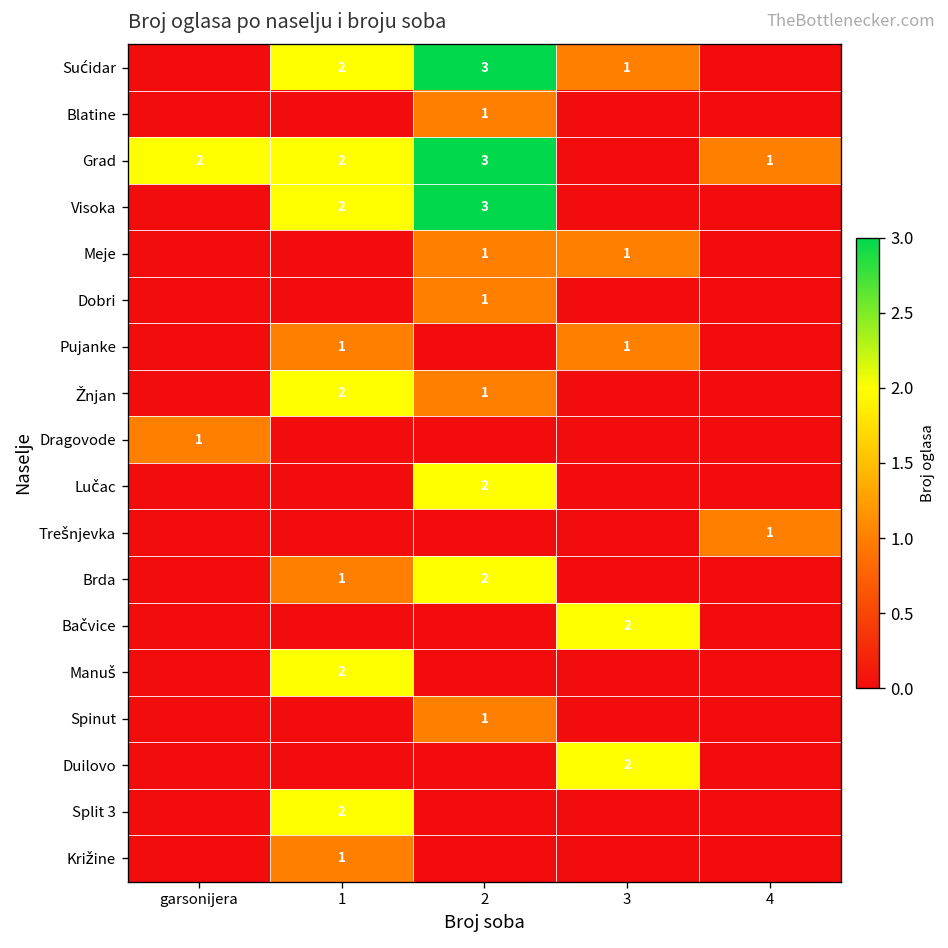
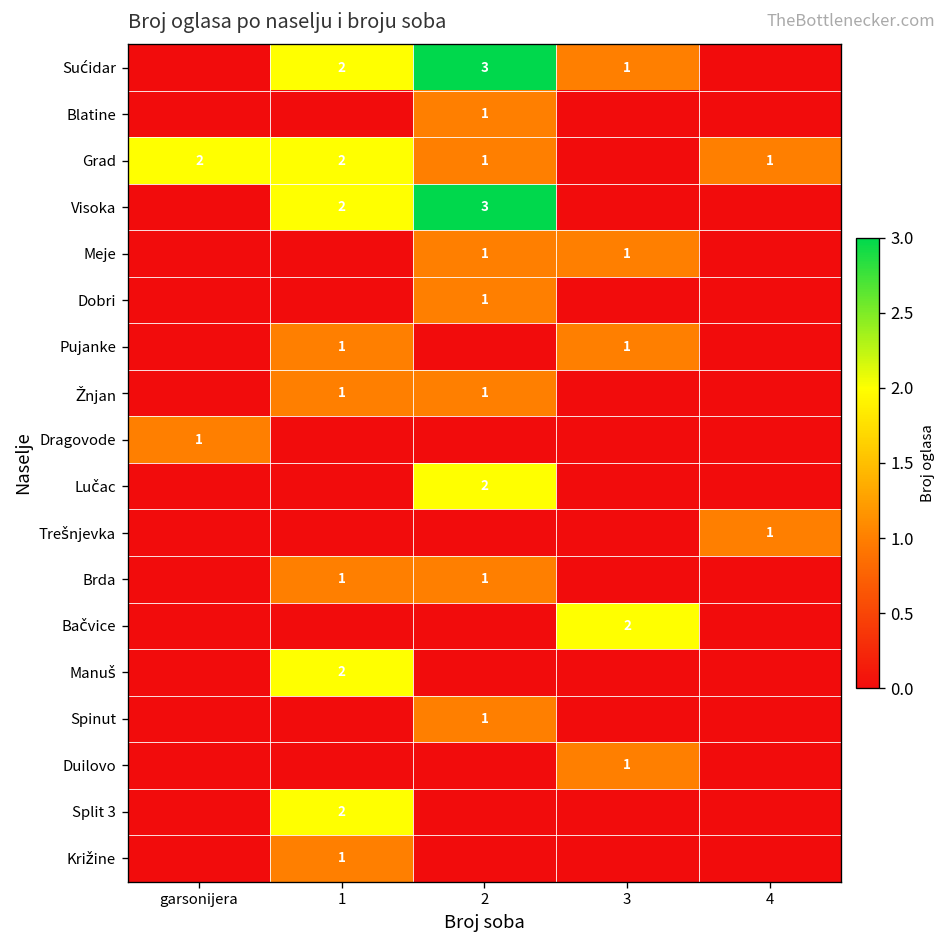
  {
    "Sućidar": {
      "1": 2,
      "2": 3,
      "3": 1
    },
    "Blatine": {
      "2": 1
    },
    "Grad": {
      "garsonijera": 2,
      "1": 2,
-     "2": 3,
+     "2": 1,
      "4": 1
    },
    "Visoka": {
      "1": 2,
      "2": 3
    },
    "Meje": {
      "2": 1,
      "3": 1
    },
    "Dobri": {
      "2": 1
    },
    "Pujanke": {
      "1": 1,
      "3": 1
    },
    "Žnjan": {
-     "1": 2,
+     "1": 1,
      "2": 1
    },
    "Dragovode": {
      "garsonijera": 1
    },
    "Lučac": {
      "2": 2
    },
    "Trešnjevka": {
      "4": 1
    },
    "Brda": {
      "1": 1,
-     "2": 2
+     "2": 1
    },
    "Bačvice": {
      "3": 2
    },
    "Manuš": {
      "1": 2
    },
    "Spinut": {
      "2": 1
    },
    "Duilovo": {
-     "3": 2
+     "3": 1
    },
    "Split 3": {
      "1": 2
    },
    "Križine": {
      "1": 1
    }
  }
